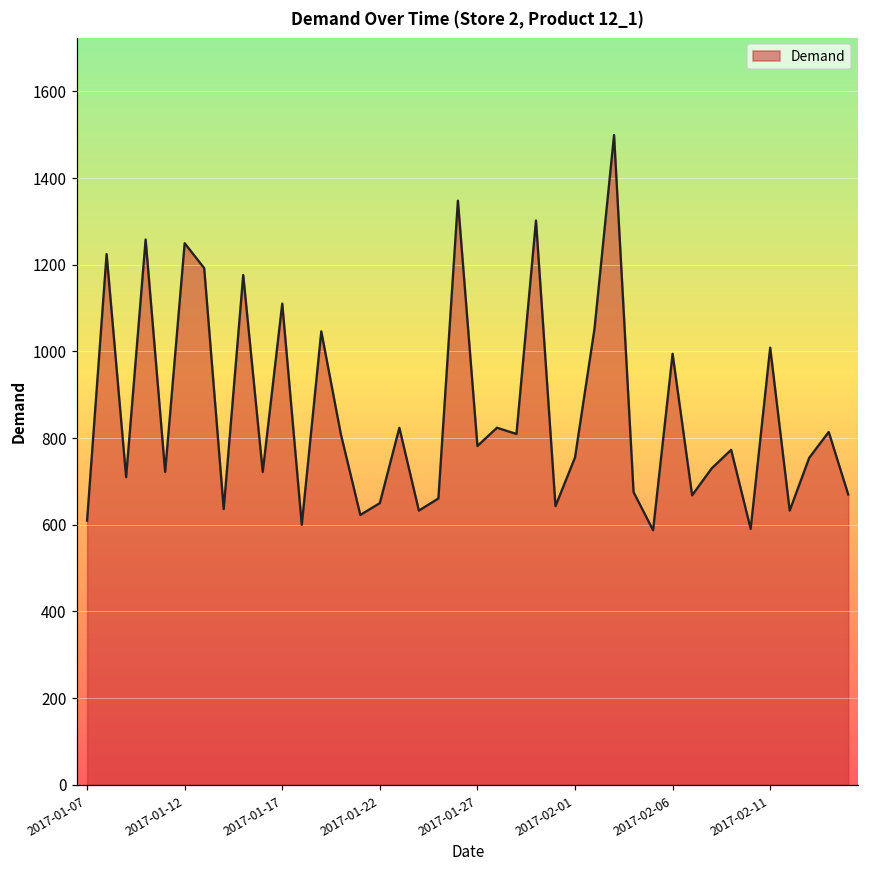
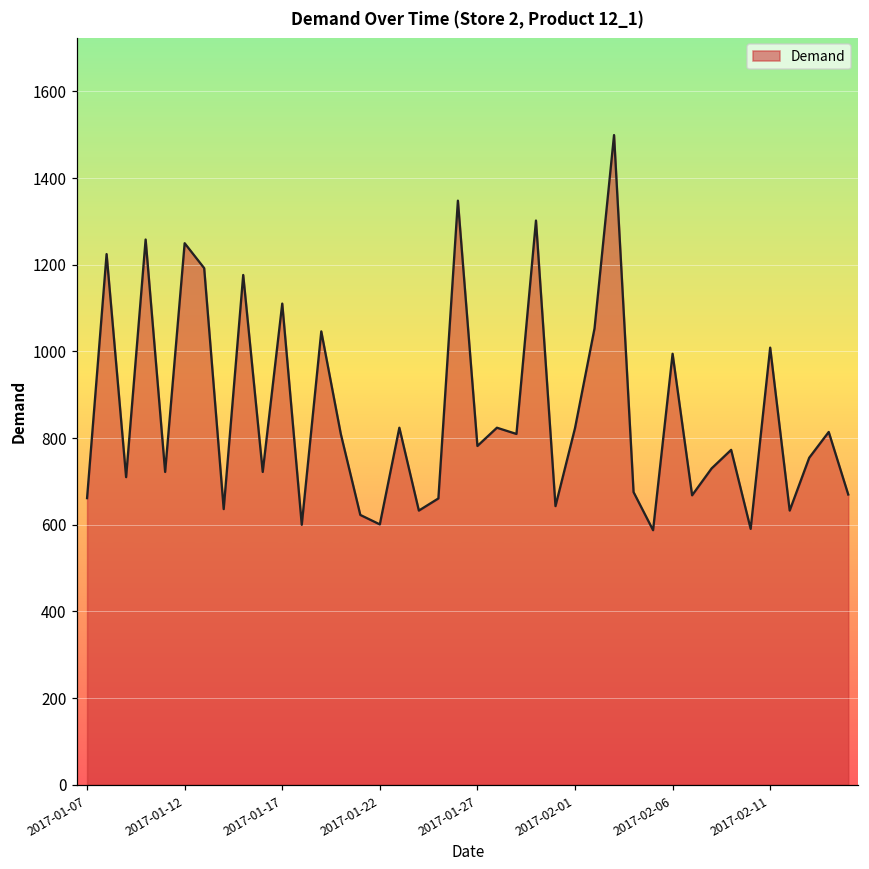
  {
-   "2017-01-07": 610,
+   "2017-01-07": 660,
    "2017-01-12": 1250,
    "2017-01-17": 1110,
-   "2017-01-22": 650,
+   "2017-01-22": 600,
    "2017-01-27": 780,
-   "2017-02-01": 760,
+   "2017-02-01": 820,
    "2017-02-06": 990,
    "2017-02-11": 1010
  }
